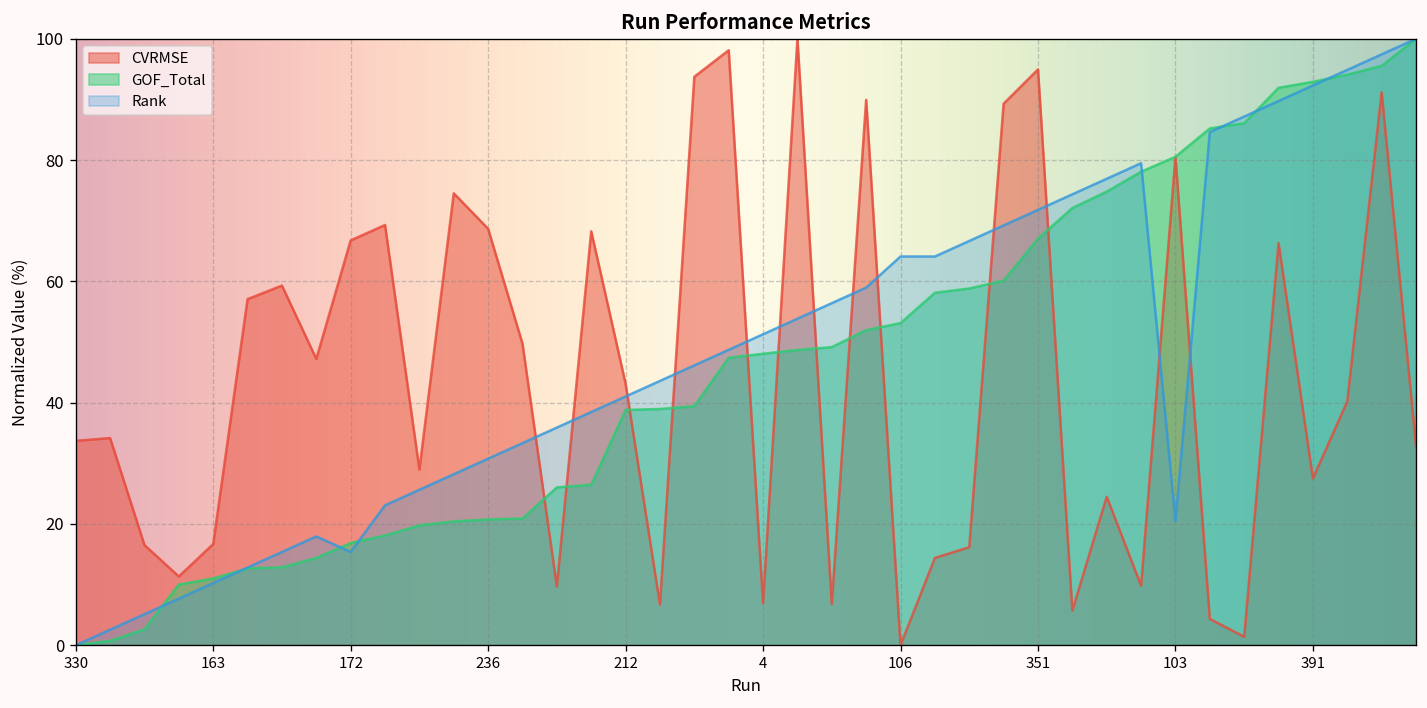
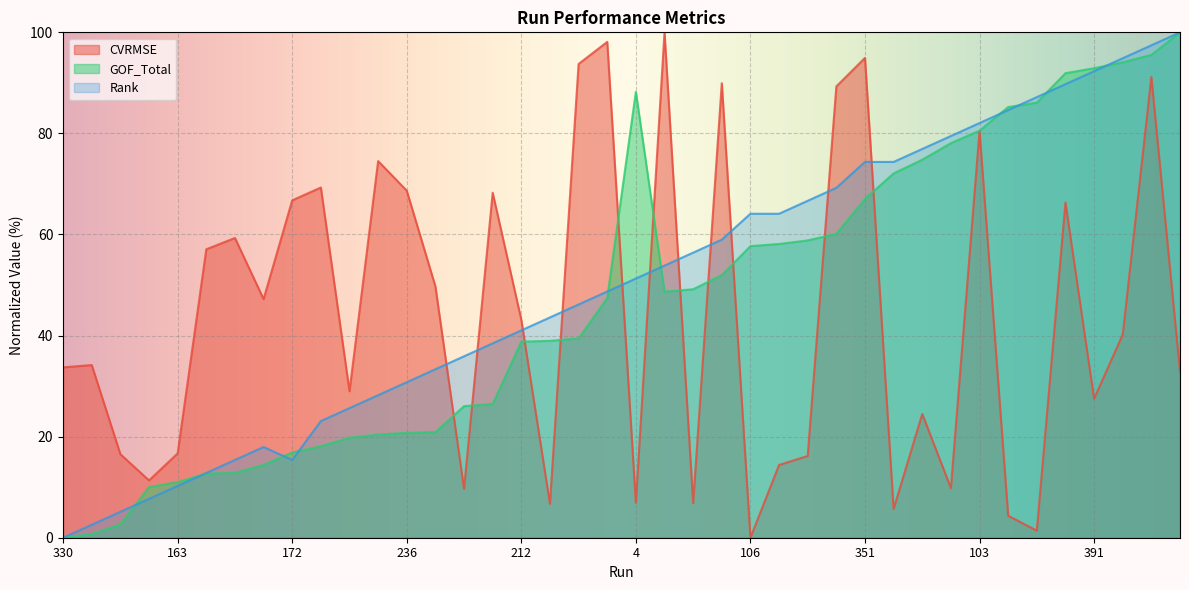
  {
    "CVRMSE": {
      "330": 34,
      "163": 17,
      "172": 67,
      "236": 69,
      "212": 43,
      "4": 7,
      "106": 0,
      "351": 95,
      "391": 28
    },
    "GOF_Total": {
      "163": 11,
      "172": 17,
      "236": 21,
      "212": 39,
-     "4": 48,
-     "106": 53,
+     "4": 88,
+     "106": 58,
      "351": 67,
      "391": 93
    },
    "Rank": {
      "163": 10,
      "172": 15,
      "236": 31,
      "212": 41,
      "4": 51,
      "106": 64,
-     "351": 72,
-     "103": 21,
+     "351": 74,
+     "103": 82,
      "391": 92
    }
  }
